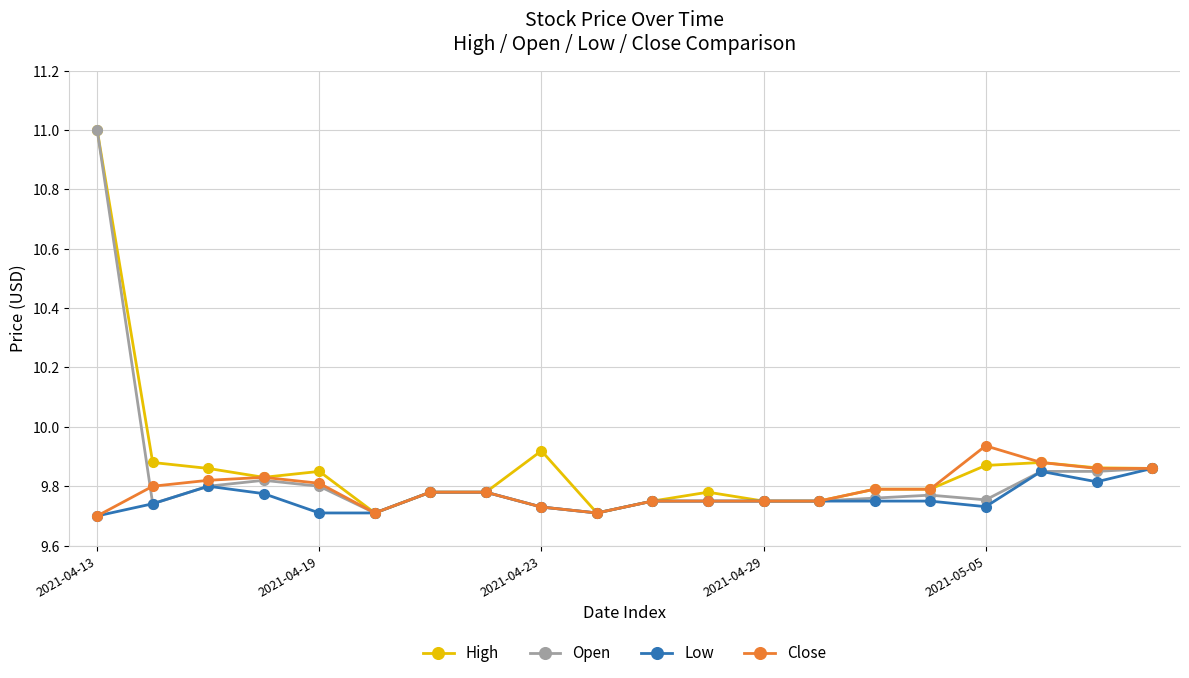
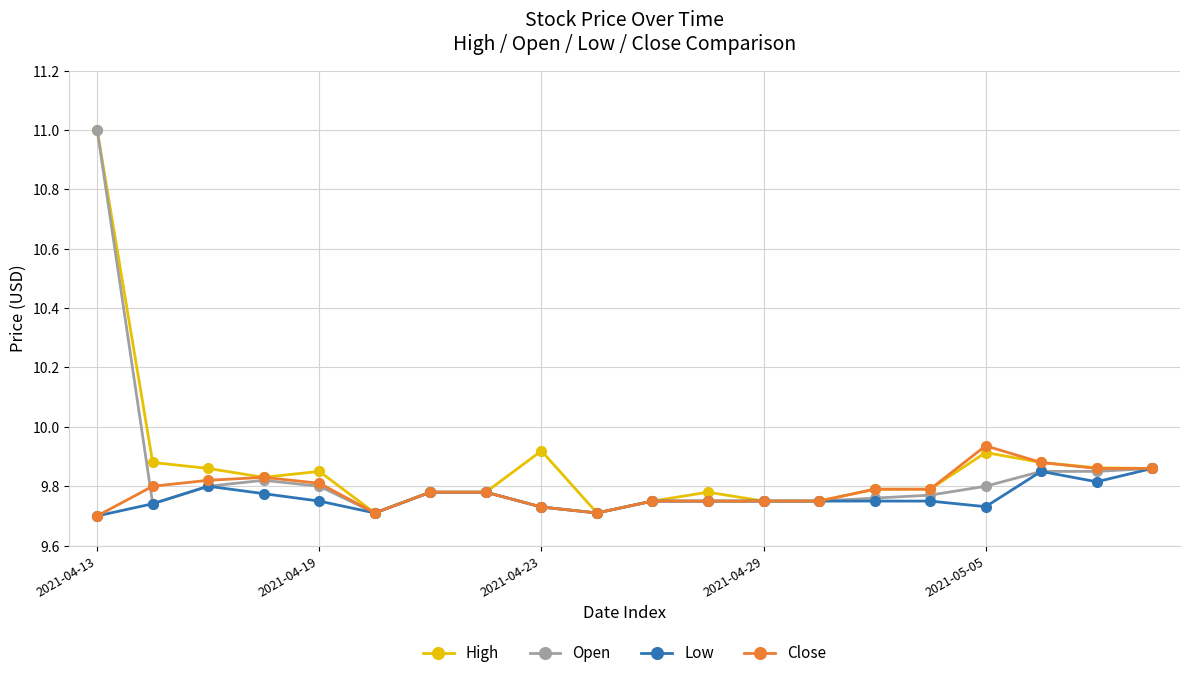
  {
    "High": {
      "2021-04-19": 9.85,
      "2021-04-23": 9.92,
-     "2021-05-05": 9.87
+     "2021-05-05": 9.91
    },
    "Open": {
      "2021-04-19": 9.80,
-     "2021-05-05": 9.75
+     "2021-05-05": 9.80
    },
    "Low": {
-     "2021-04-19": 9.71,
+     "2021-04-19": 9.75,
      "2021-05-05": 9.73
    },
    "Close": {
      "2021-04-19": 9.81,
      "2021-05-05": 9.94
    }
  }
